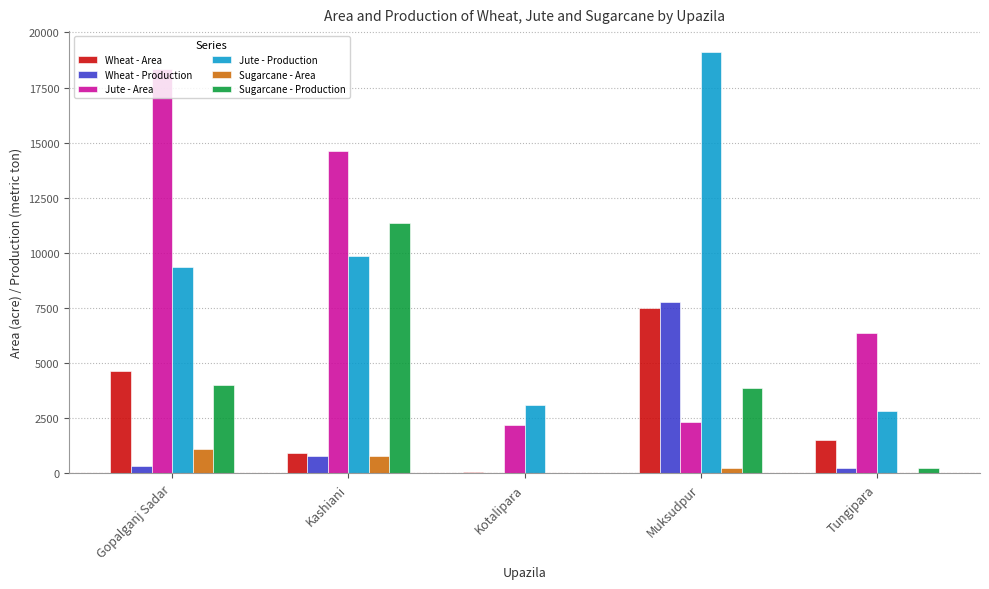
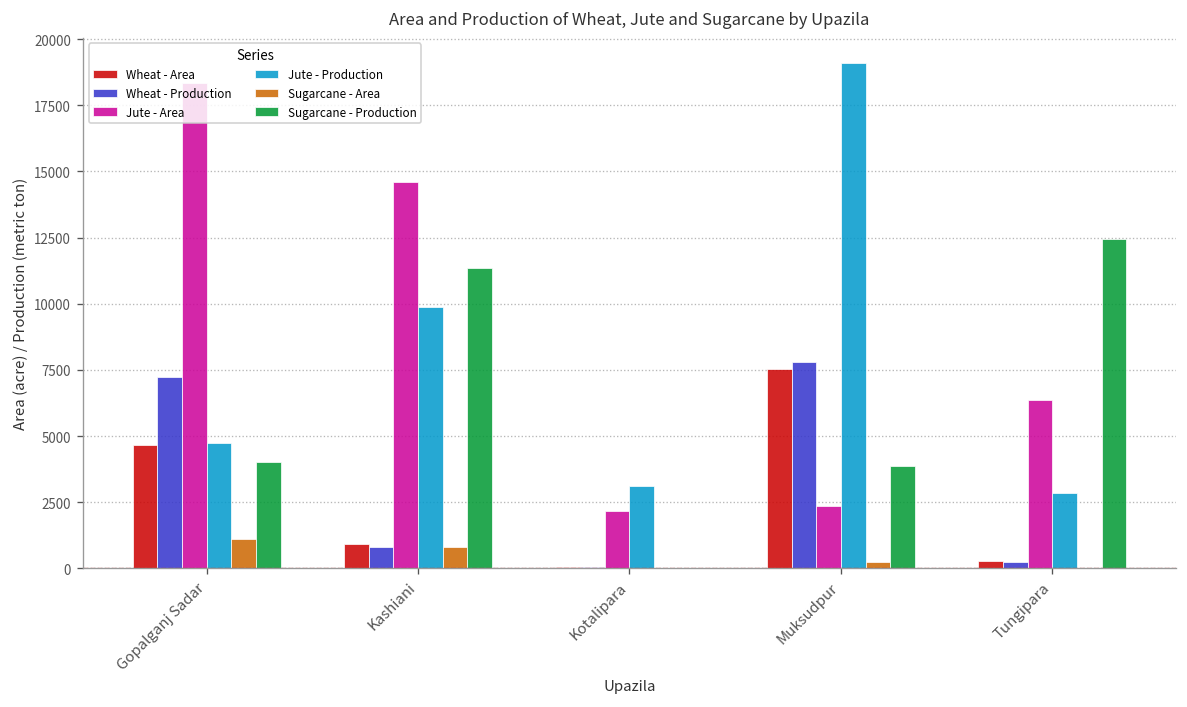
  {
    "Wheat - Area": {
      "Gopalganj Sadar": 4700,
      "Kashiani": 900,
      "Muksudpur": 7500,
-     "Tungipara": 1500
+     "Tungipara": 300
    },
    "Wheat - Production": {
-     "Gopalganj Sadar": 400,
+     "Gopalganj Sadar": 7200,
      "Kashiani": 800,
      "Muksudpur": 7800,
      "Tungipara": 200
    },
    "Jute - Area": {
      "Kashiani": 14600,
      "Kotalipara": 2200,
      "Muksudpur": 2300,
      "Tungipara": 6400
    },
    "Jute - Production": {
-     "Gopalganj Sadar": 9300,
+     "Gopalganj Sadar": 4700,
      "Kashiani": 9900,
      "Kotalipara": 3100,
      "Muksudpur": 19100,
      "Tungipara": 2800
    },
    "Sugarcane - Area": {
      "Gopalganj Sadar": 1100,
      "Kashiani": 800,
      "Kotalipara": 0,
      "Muksudpur": 200
    },
    "Sugarcane - Production": {
      "Gopalganj Sadar": 4000,
      "Kashiani": 11400,
      "Kotalipara": 0,
      "Muksudpur": 3900,
-     "Tungipara": 300
+     "Tungipara": 12400
    }
  }
